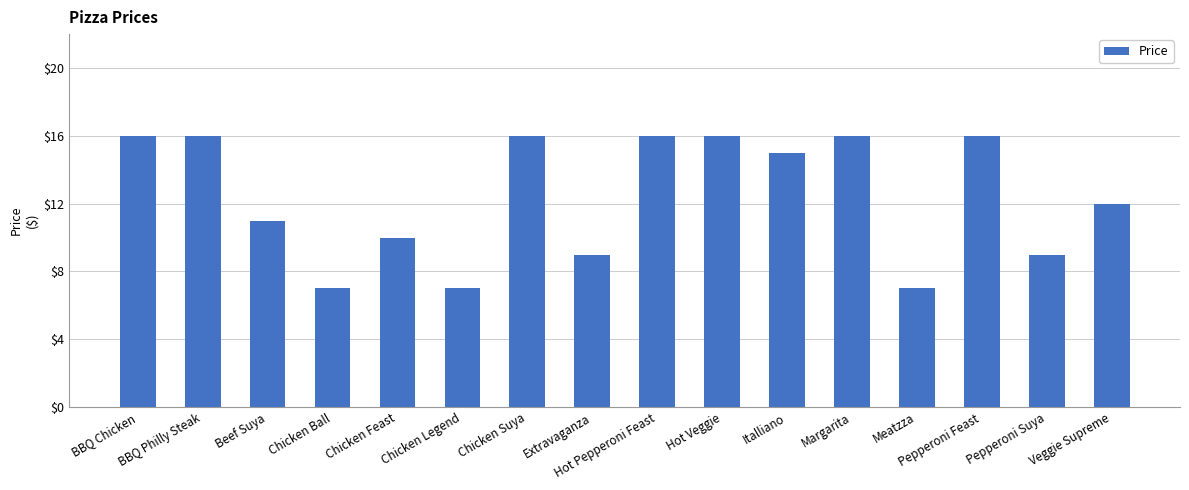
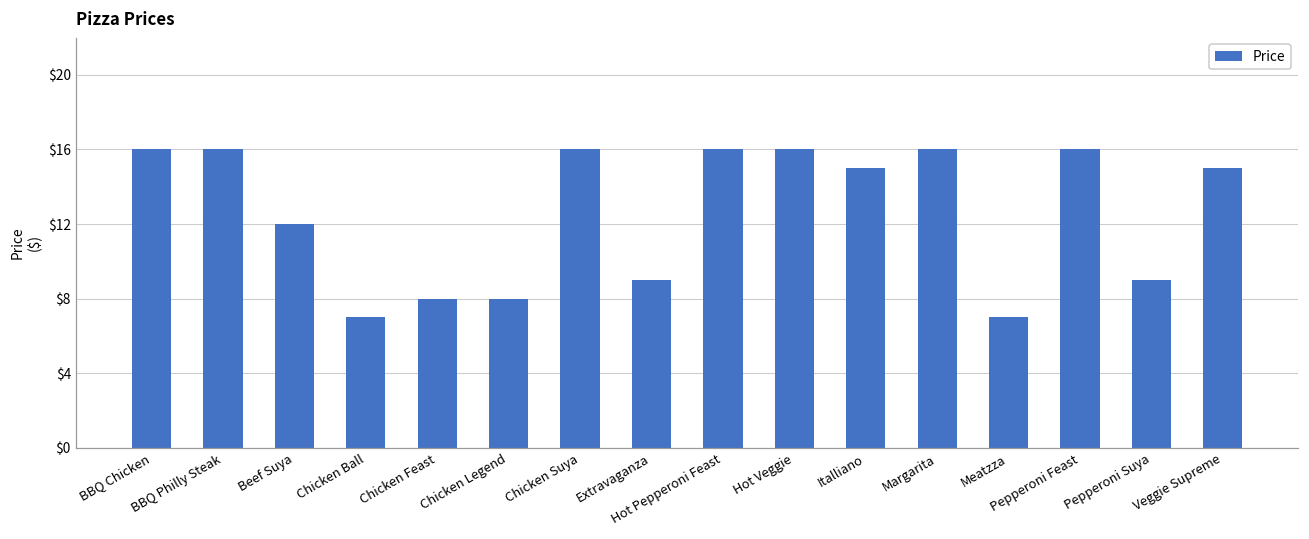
  {
    "BBQ Chicken": "$16",
    "BBQ Philly Steak": "$16",
-   "Beef Suya": "$11",
+   "Beef Suya": "$12",
    "Chicken Ball": "$7",
-   "Chicken Feast": "$10",
-   "Chicken Legend": "$7",
+   "Chicken Feast": "$8",
+   "Chicken Legend": "$8",
    "Chicken Suya": "$16",
    "Extravaganza": "$9",
    "Hot Pepperoni Feast": "$16",
    "Hot Veggie": "$16",
    "Italliano": "$15",
    "Margarita": "$16",
    "Meatzza": "$7",
    "Pepperoni Feast": "$16",
    "Pepperoni Suya": "$9",
-   "Veggie Supreme": "$12"
+   "Veggie Supreme": "$15"
  }
